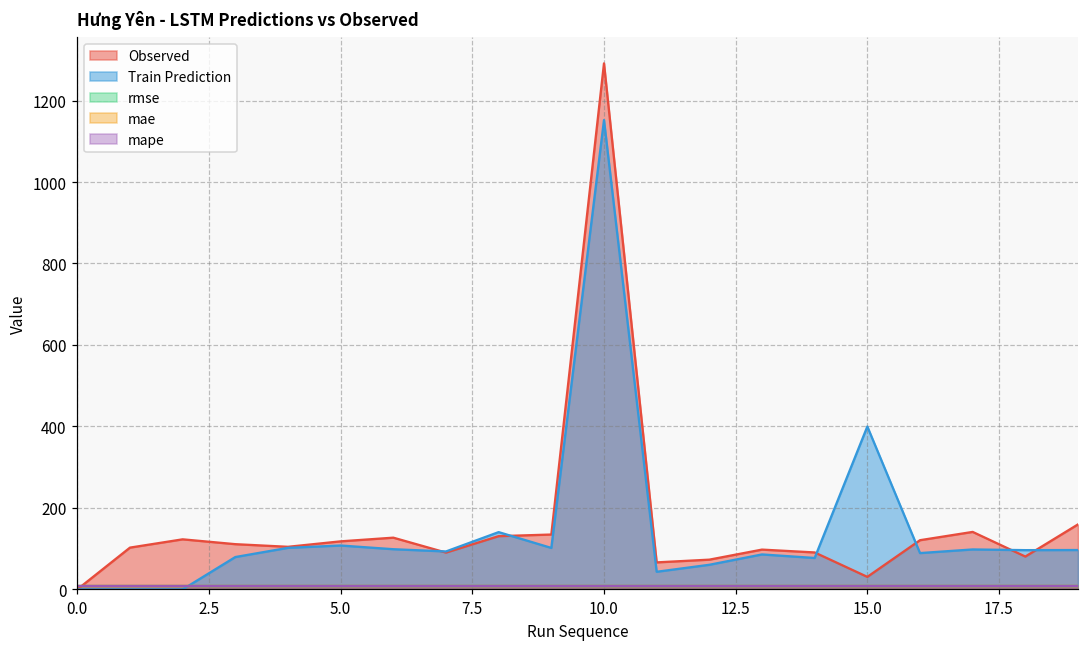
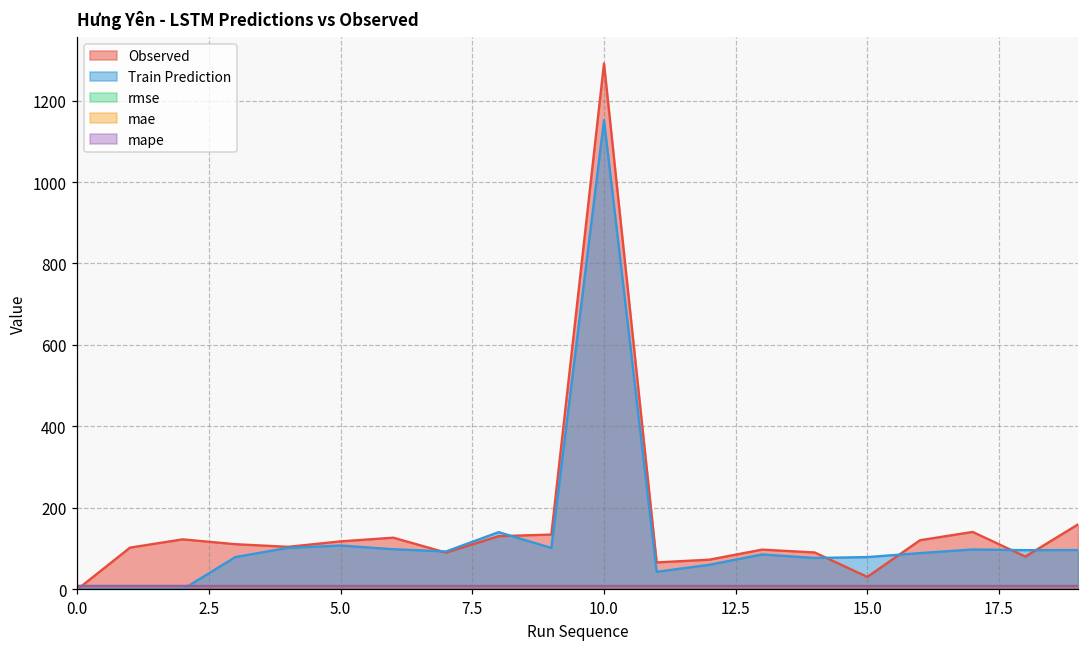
  {
    "Observed": {
      "5.0": 120,
      "10.0": 1290,
      "15.0": 30
    },
    "Train Prediction": {
      "5.0": 110,
      "10.0": 1150,
-     "15.0": 400
+     "15.0": 80
    },
    "mape": {
      "0.0": 10,
      "5.0": 10,
      "10.0": 10,
      "15.0": 10
    }
  }
